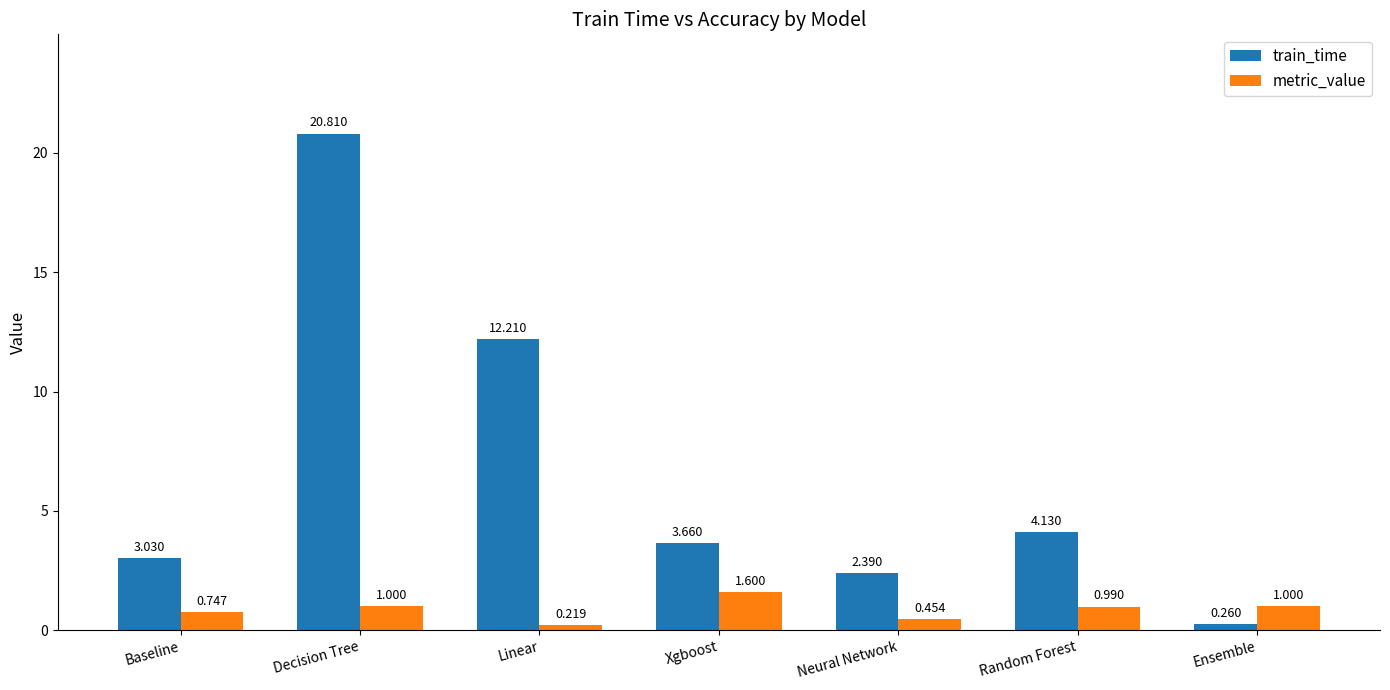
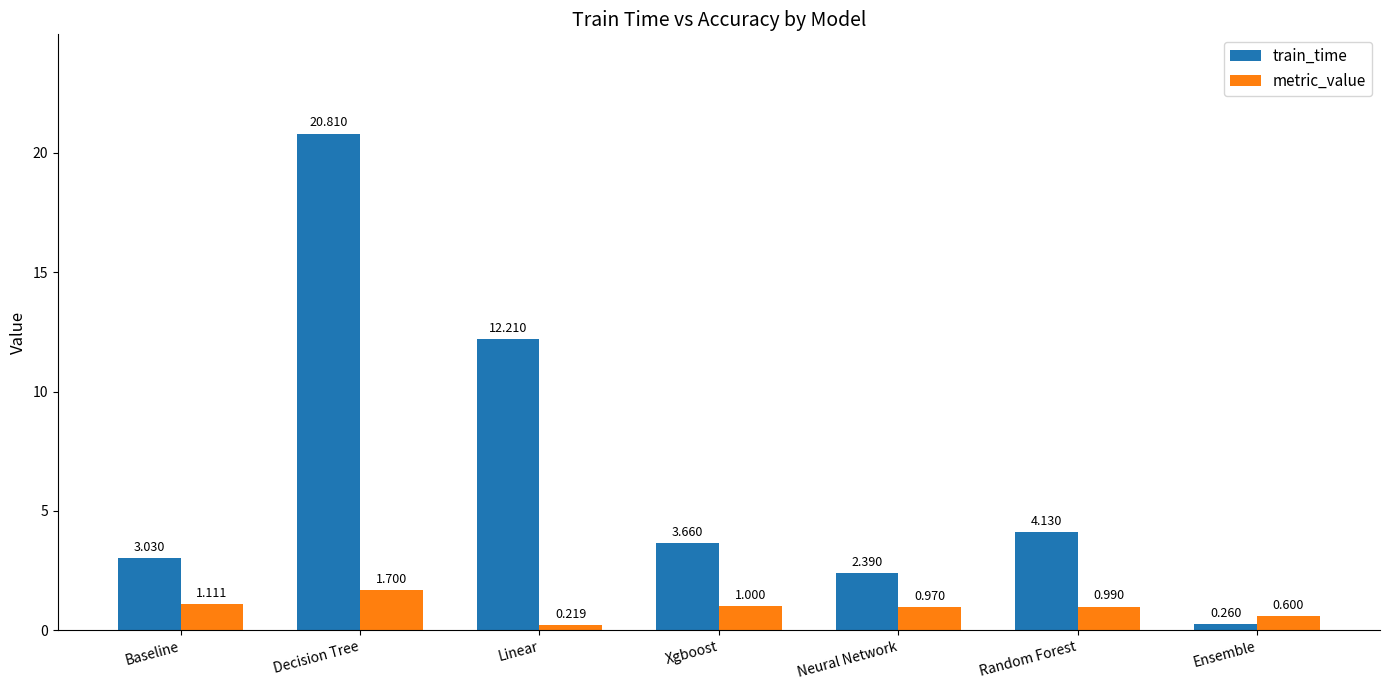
  {
    "train_time": {
      "Baseline": 3.030,
      "Decision Tree": 20.810,
      "Linear": 12.210,
      "Xgboost": 3.660,
      "Neural Network": 2.390,
      "Random Forest": 4.130,
      "Ensemble": 0.260
    },
    "metric_value": {
-     "Baseline": 0.747,
-     "Decision Tree": 1.000,
+     "Baseline": 1.111,
+     "Decision Tree": 1.700,
      "Linear": 0.219,
-     "Xgboost": 1.600,
-     "Neural Network": 0.454,
+     "Xgboost": 1.000,
+     "Neural Network": 0.970,
      "Random Forest": 0.990,
-     "Ensemble": 1.000
+     "Ensemble": 0.600
    }
  }
